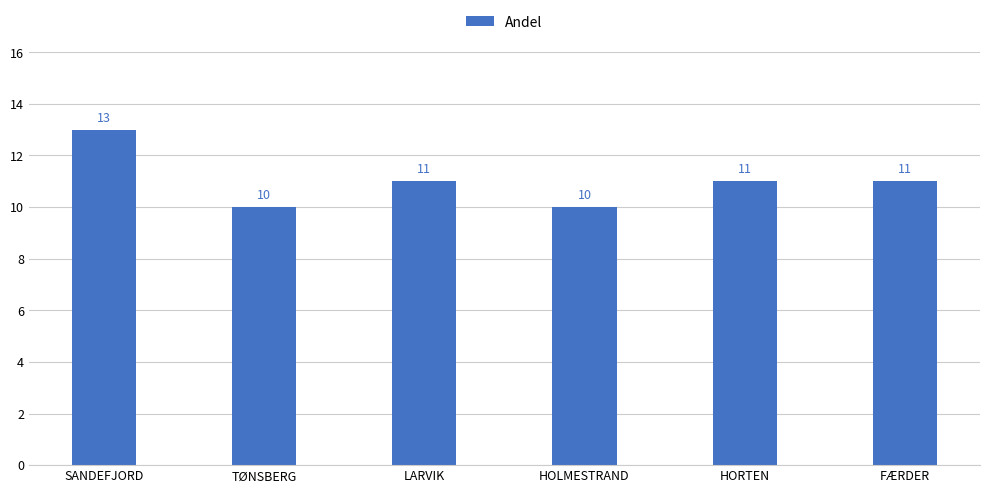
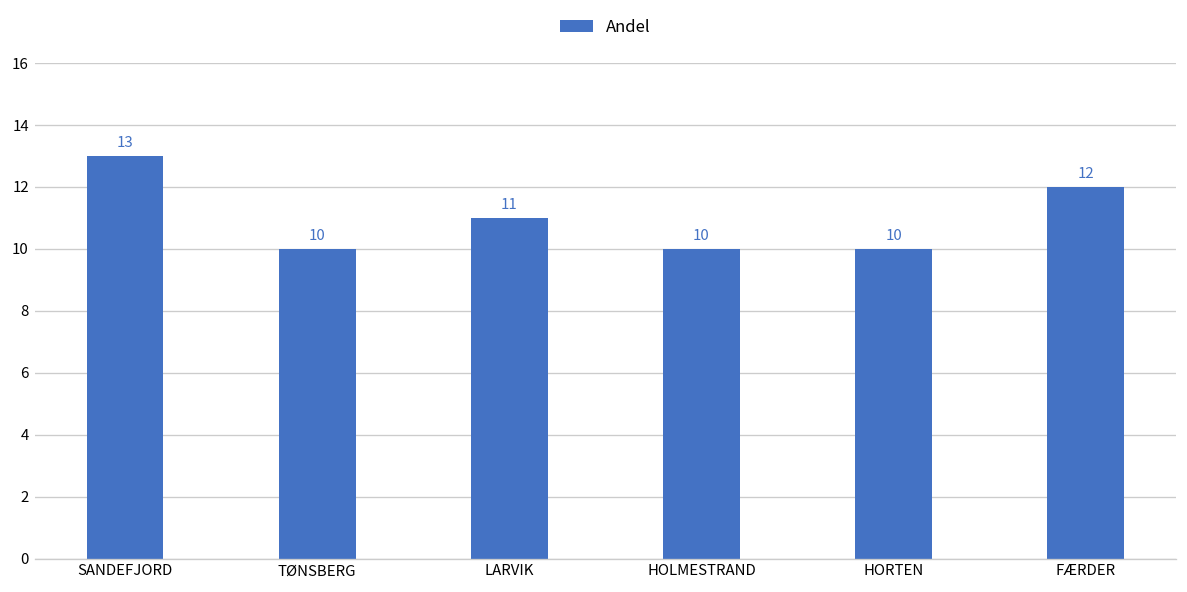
  {
    "SANDEFJORD": 13,
    "TØNSBERG": 10,
    "LARVIK": 11,
    "HOLMESTRAND": 10,
-   "HORTEN": 11,
-   "FÆRDER": 11
+   "HORTEN": 10,
+   "FÆRDER": 12
  }
